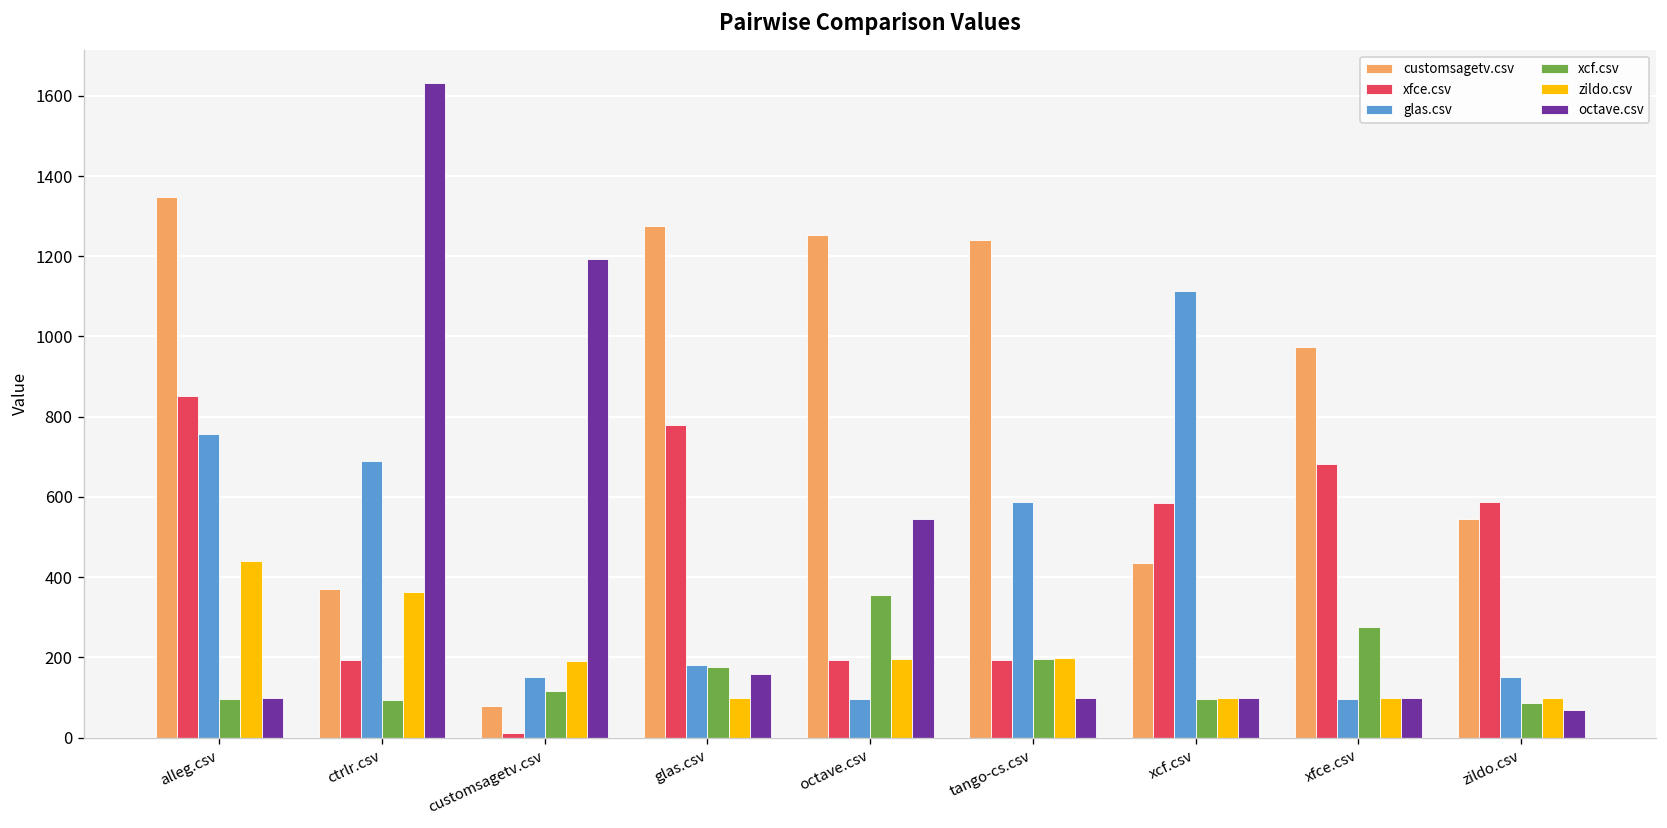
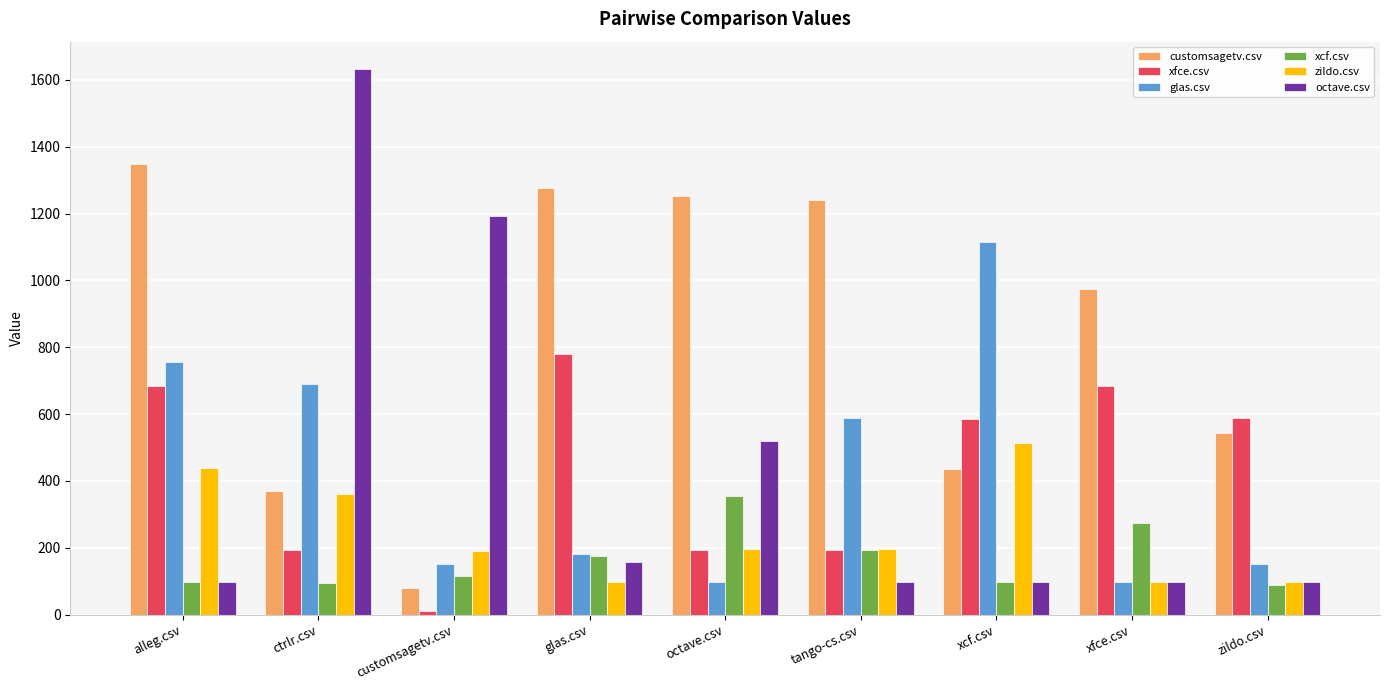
  {
    "customsagetv.csv": {
      "alleg.csv": 1350,
      "ctrlr.csv": 370,
      "customsagetv.csv": 80,
      "glas.csv": 1280,
      "octave.csv": 1250,
      "tango-cs.csv": 1240,
      "xcf.csv": 440,
      "xfce.csv": 980,
      "zildo.csv": 540
    },
    "xfce.csv": {
-     "alleg.csv": 850,
+     "alleg.csv": 680,
      "ctrlr.csv": 190,
      "customsagetv.csv": 10,
      "glas.csv": 780,
      "octave.csv": 190,
      "tango-cs.csv": 190,
      "xcf.csv": 590,
      "xfce.csv": 680,
      "zildo.csv": 590
    },
    "glas.csv": {
      "alleg.csv": 760,
      "ctrlr.csv": 690,
      "customsagetv.csv": 150,
      "glas.csv": 180,
      "octave.csv": 100,
      "tango-cs.csv": 590,
      "xcf.csv": 1110,
      "xfce.csv": 100,
      "zildo.csv": 150
    },
    "xcf.csv": {
      "alleg.csv": 100,
      "ctrlr.csv": 90,
      "customsagetv.csv": 120,
      "glas.csv": 180,
      "octave.csv": 360,
      "tango-cs.csv": 200,
      "xcf.csv": 100,
      "xfce.csv": 280,
      "zildo.csv": 90
    },
    "zildo.csv": {
      "alleg.csv": 440,
      "ctrlr.csv": 360,
      "customsagetv.csv": 190,
      "glas.csv": 100,
      "octave.csv": 200,
      "tango-cs.csv": 200,
-     "xcf.csv": 100,
+     "xcf.csv": 510,
      "xfce.csv": 100,
      "zildo.csv": 100
    },
    "octave.csv": {
      "alleg.csv": 100,
      "ctrlr.csv": 1630,
      "customsagetv.csv": 1190,
      "glas.csv": 160,
-     "octave.csv": 540,
+     "octave.csv": 520,
      "tango-cs.csv": 100,
      "xcf.csv": 100,
      "xfce.csv": 100,
-     "zildo.csv": 70
+     "zildo.csv": 100
    }
  }
